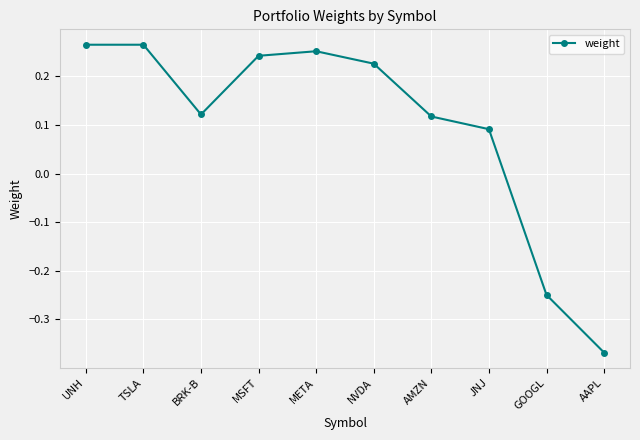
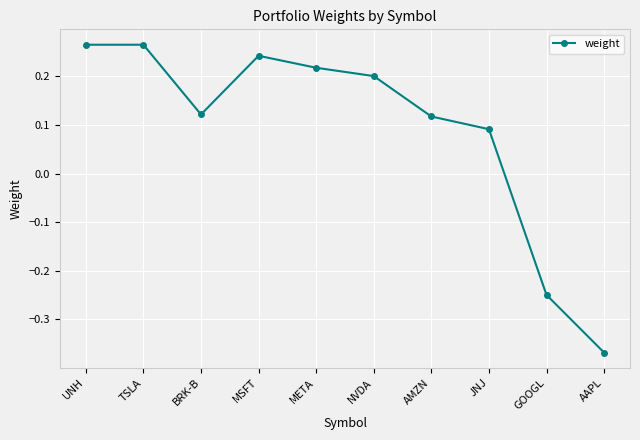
  {
    "UNH": 0.26,
    "TSLA": 0.26,
    "BRK-B": 0.12,
    "MSFT": 0.24,
-   "META": 0.25,
-   "NVDA": 0.23,
+   "META": 0.22,
+   "NVDA": 0.20,
    "AMZN": 0.12,
    "JNJ": 0.09,
    "GOOGL": -0.25,
    "AAPL": -0.37
  }
